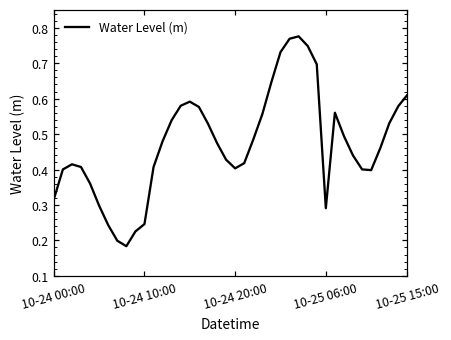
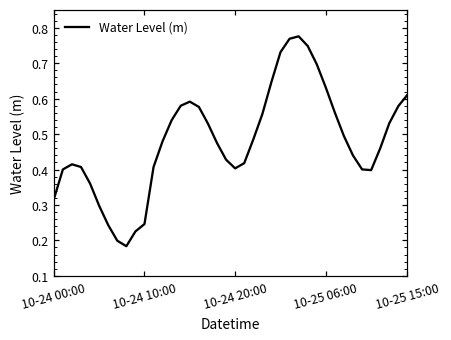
  {
    "10-24 00:00": 0.32,
    "10-24 10:00": 0.25,
    "10-24 20:00": 0.40,
-   "10-25 06:00": 0.29,
+   "10-25 06:00": 0.63,
    "10-25 15:00": 0.61
  }
